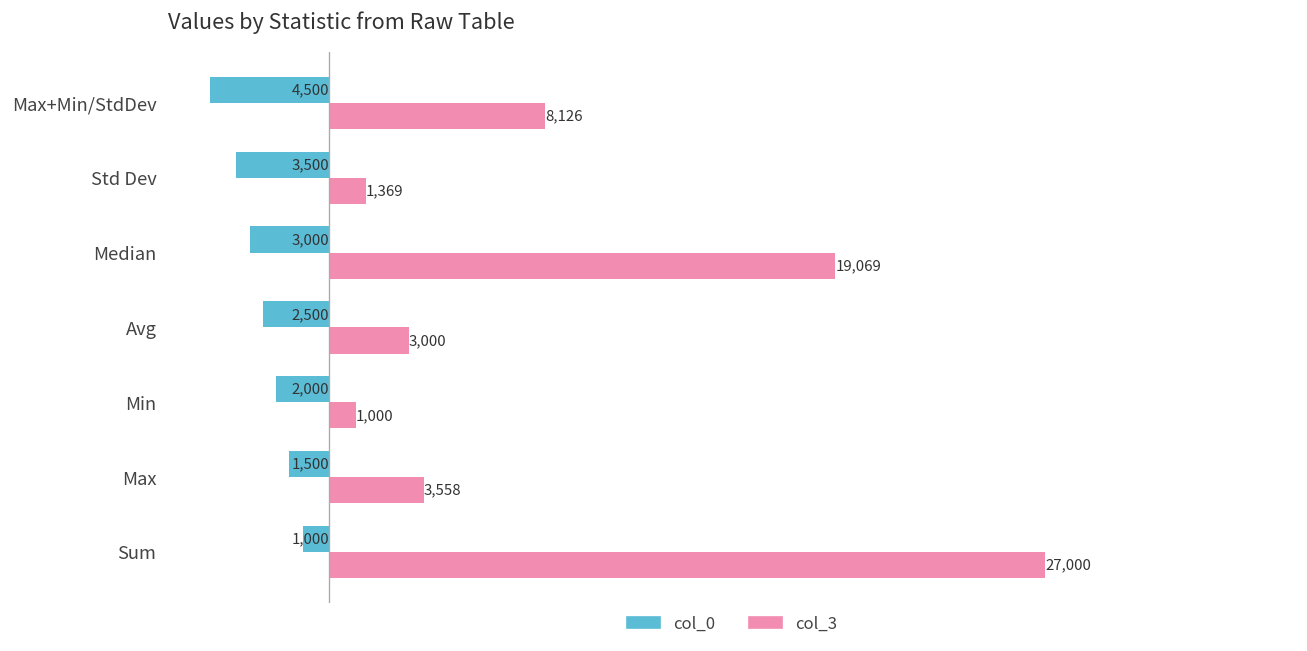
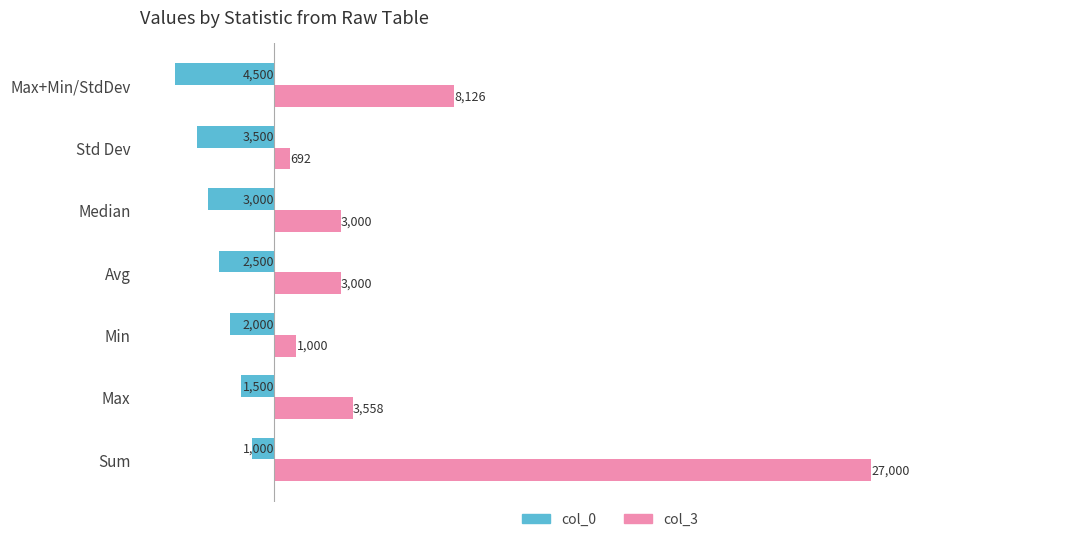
  {
    "col_3": {
      "Max+Min/StdDev": "8,126",
-     "Std Dev": "1,369",
-     "Median": "19,069",
+     "Std Dev": "692",
+     "Median": "3,000",
      "Avg": "3,000",
      "Min": "1,000",
      "Max": "3,558",
      "Sum": "27,000"
    }
  }
